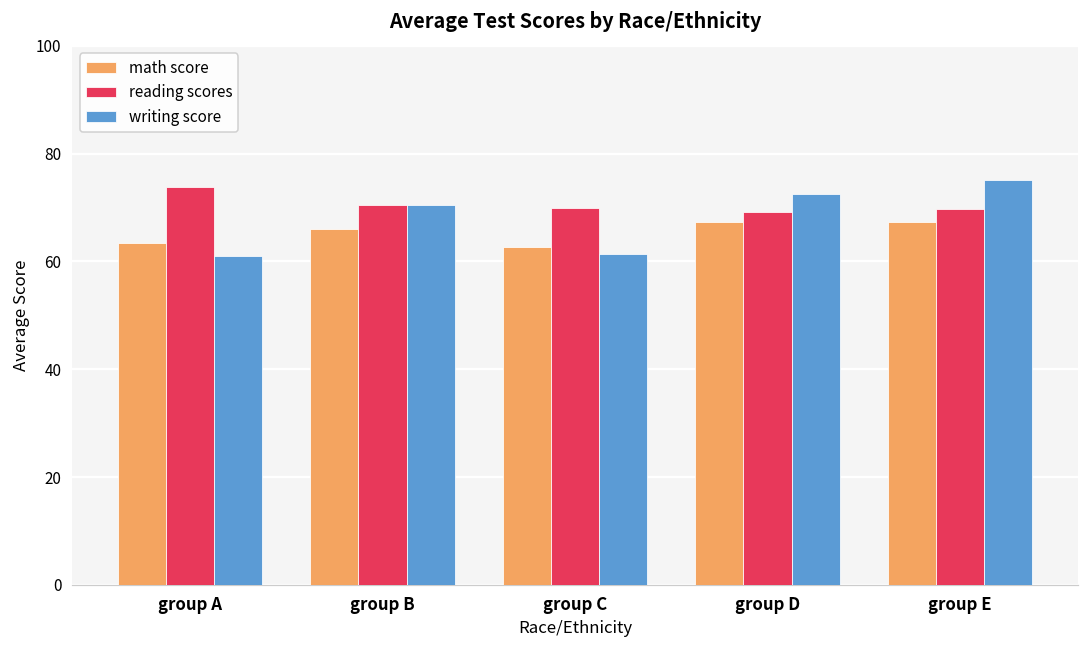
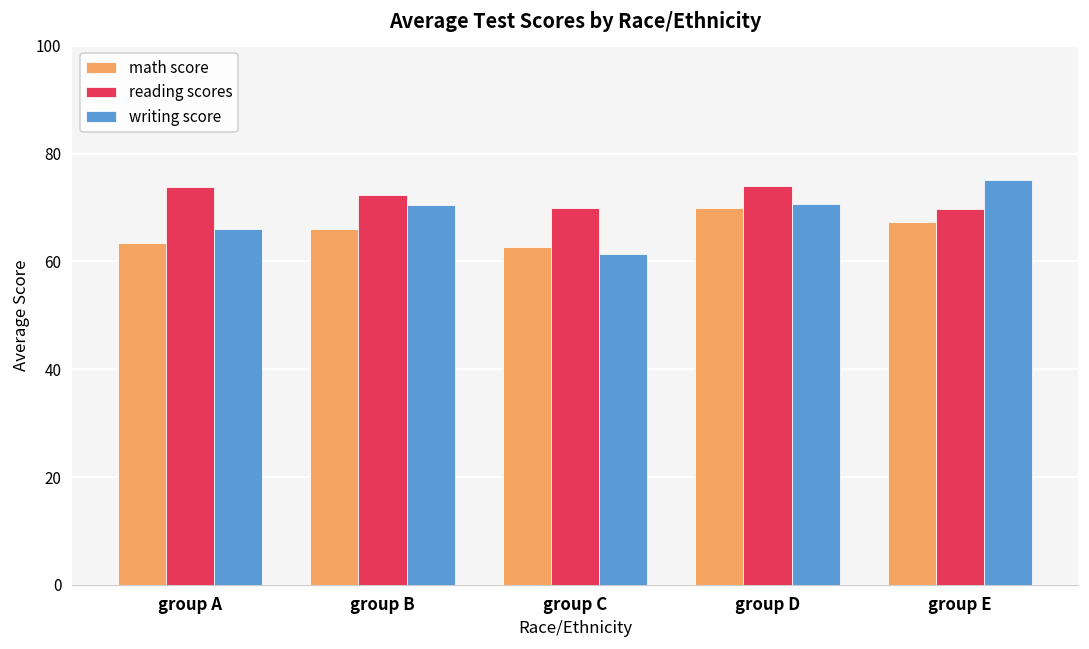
  {
    "math score": {
      "group A": 64,
      "group B": 66,
      "group C": 63,
-     "group D": 67,
+     "group D": 70,
      "group E": 67
    },
    "reading scores": {
      "group A": 74,
-     "group B": 71,
+     "group B": 72,
      "group C": 70,
-     "group D": 69,
+     "group D": 74,
      "group E": 70
    },
    "writing score": {
-     "group A": 61,
+     "group A": 66,
      "group B": 71,
      "group C": 61,
-     "group D": 73,
+     "group D": 71,
      "group E": 75
    }
  }
